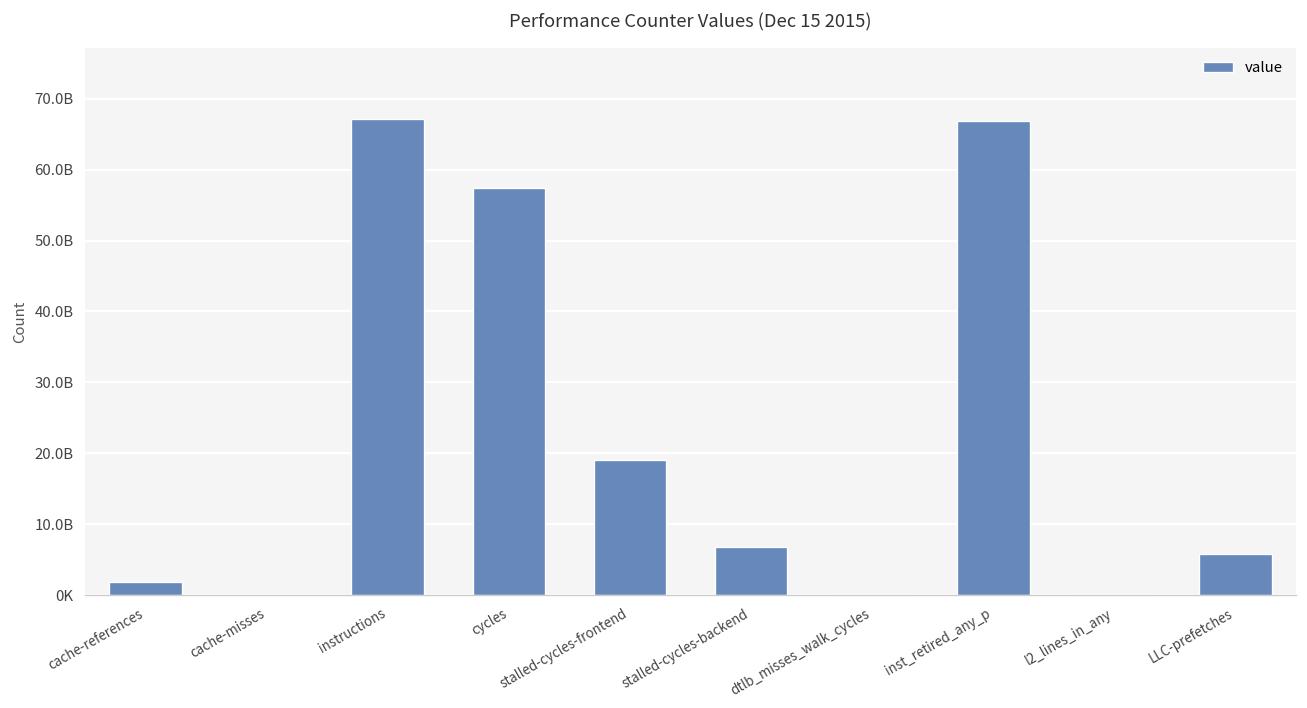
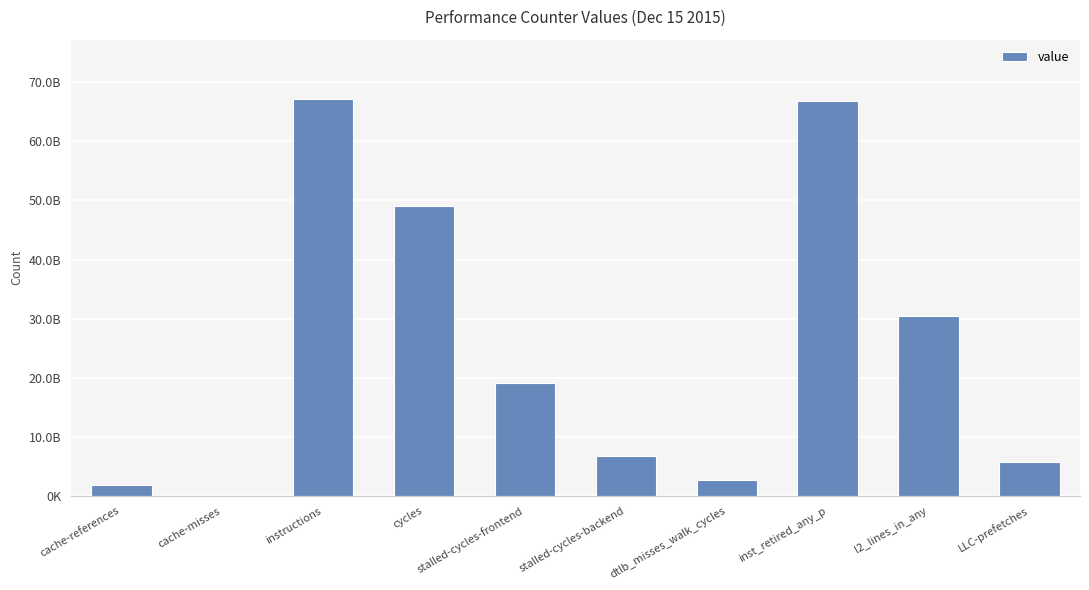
  {
    "cache-references": 2000000000,
    "instructions": 67000000000,
-   "cycles": 57000000000,
+   "cycles": 49000000000,
    "stalled-cycles-frontend": 19000000000,
    "stalled-cycles-backend": 7000000000,
-   "dtlb_misses_walk_cycles": 0,
+   "dtlb_misses_walk_cycles": 3000000000,
    "inst_retired_any_p": 67000000000,
-   "l2_lines_in_any": 0,
+   "l2_lines_in_any": 30000000000,
    "LLC-prefetches": 6000000000
  }
